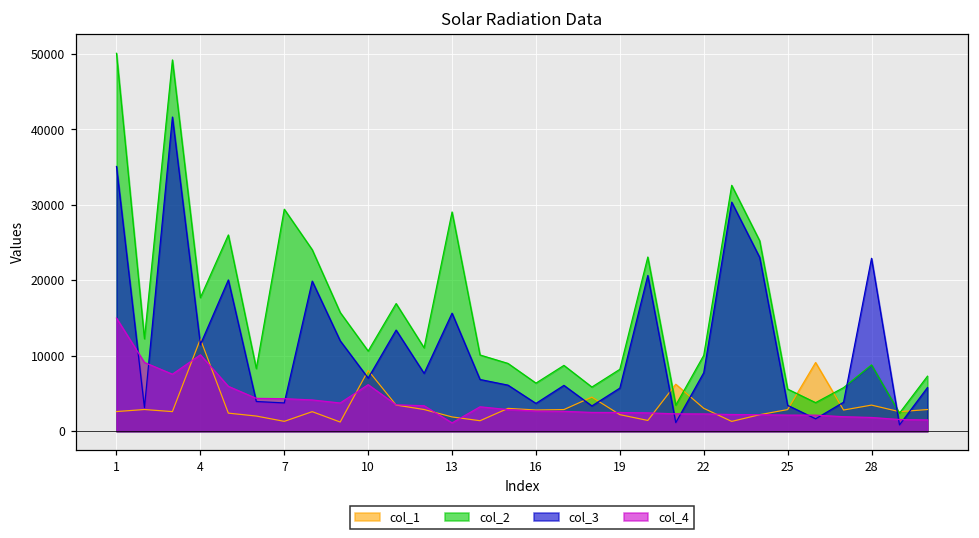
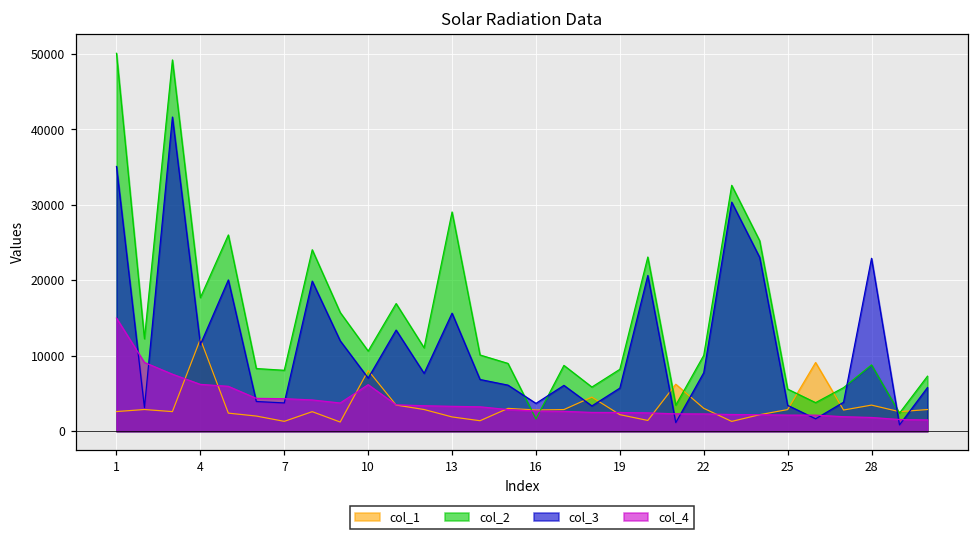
  {
    "col_1": {
      "1": 3000,
      "4": 12000,
      "7": 1000,
      "10": 8000,
      "13": 2000,
      "22": 3000,
      "25": 3000,
      "28": 3000
    },
    "col_2": {
      "1": 50000,
      "4": 18000,
-     "7": 29000,
+     "7": 8000,
      "10": 11000,
      "13": 29000,
-     "16": 6000,
+     "16": 2000,
      "19": 8000,
      "22": 10000,
      "25": 6000,
      "28": 9000
    },
    "col_3": {
      "1": 35000,
      "4": 12000,
      "7": 4000,
      "10": 7000,
      "13": 16000,
      "16": 4000,
      "19": 6000,
      "22": 8000,
      "25": 3000,
      "28": 23000
    },
    "col_4": {
      "1": 15000,
-     "4": 10000,
+     "4": 6000,
      "7": 4000,
      "10": 6000,
-     "13": 1000,
+     "13": 3000,
      "22": 2000,
      "25": 2000,
      "28": 2000
    }
  }
